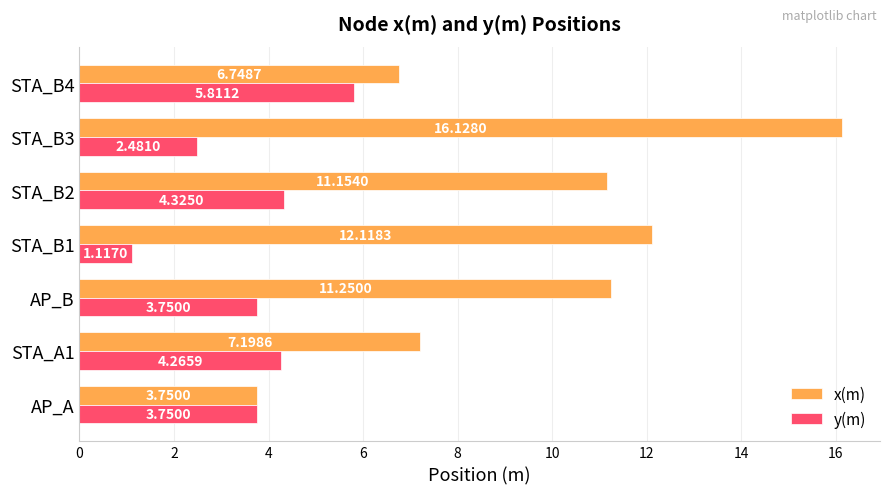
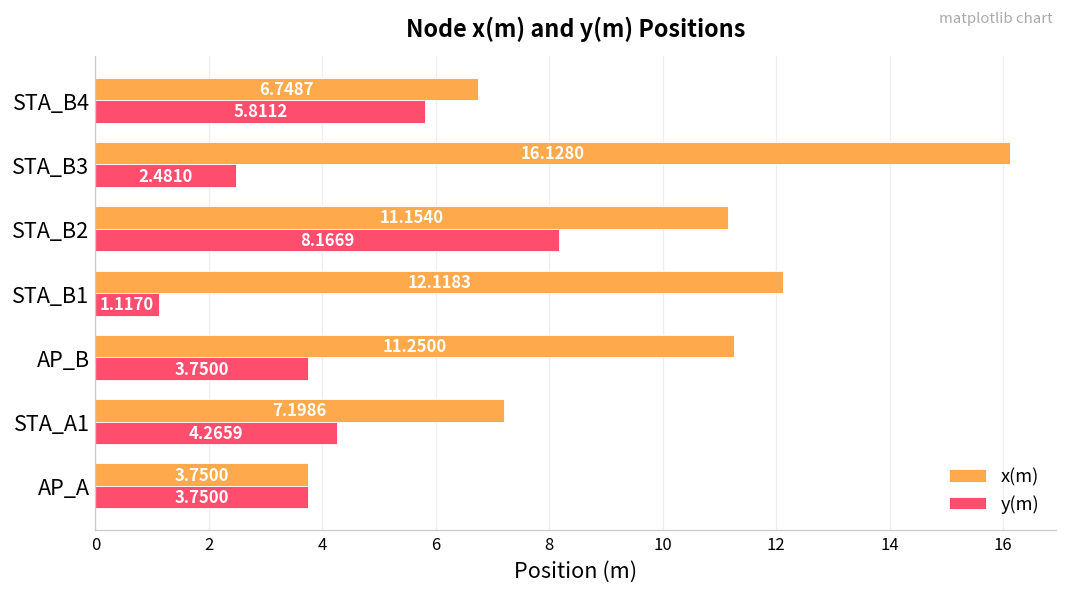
  {
    "x(m)": {
      "STA_B4": 6.7487,
      "STA_B3": 16.1280,
      "STA_B2": 11.1540,
      "STA_B1": 12.1183,
      "AP_B": 11.2500,
      "STA_A1": 7.1986,
      "AP_A": 3.7500
    },
    "y(m)": {
      "STA_B4": 5.8112,
      "STA_B3": 2.4810,
-     "STA_B2": 4.3250,
+     "STA_B2": 8.1669,
      "STA_B1": 1.1170,
      "AP_B": 3.7500,
      "STA_A1": 4.2659,
      "AP_A": 3.7500
    }
  }
